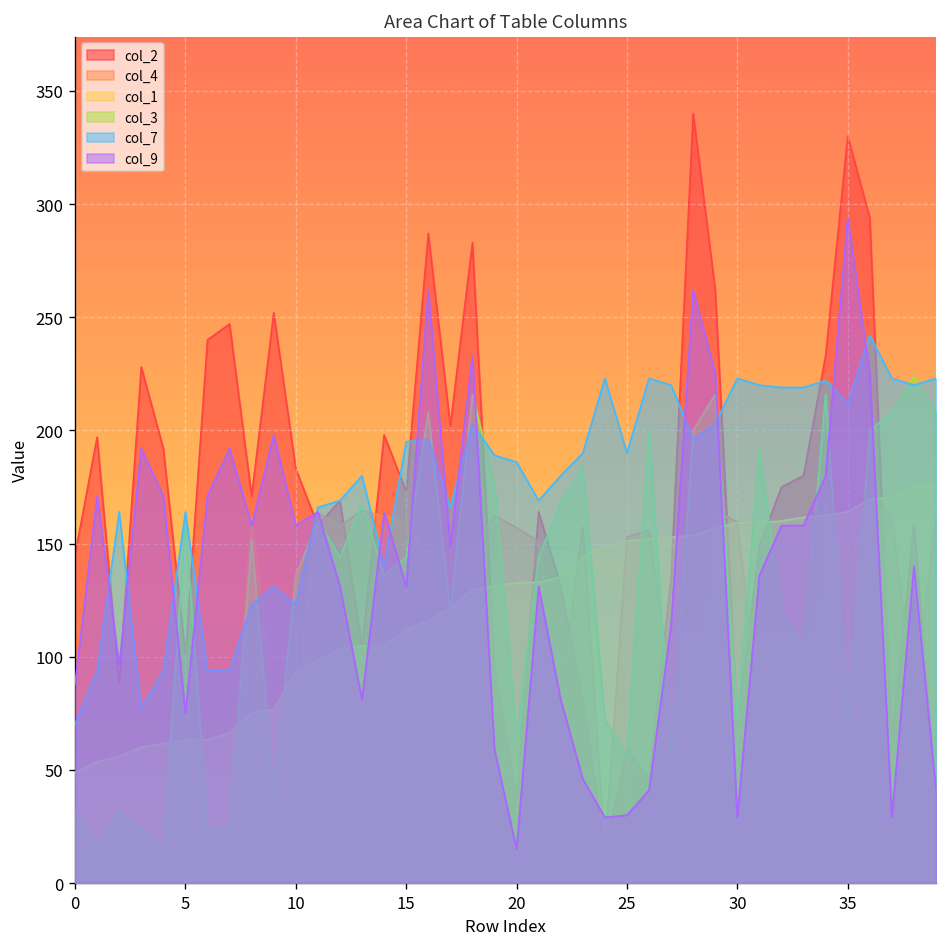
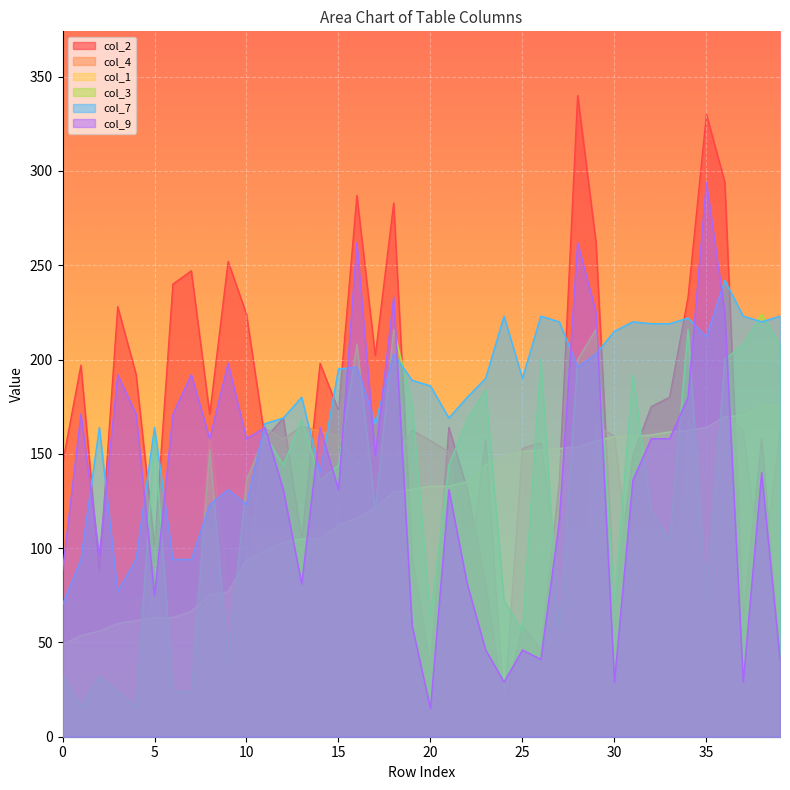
  {
    "col_2": {
      "0": 145,
      "5": 101,
-     "10": 183,
+     "10": 224,
      "15": 173,
      "20": 37,
      "25": 59,
      "30": 70,
      "35": 330
    },
    "col_3": {
      "0": 32,
      "5": 160,
      "10": 136,
      "15": 144,
      "20": 64,
      "25": 56,
      "30": 72,
      "35": 72
    },
    "col_7": {
      "0": 70,
      "5": 164,
      "10": 123,
      "15": 195,
      "20": 186,
      "25": 190,
-     "30": 223,
+     "30": 215,
      "35": 212
    },
    "col_9": {
      "0": 88,
      "5": 75,
      "10": 158,
      "15": 131,
      "20": 15,
-     "25": 30,
+     "25": 46,
      "30": 29,
      "35": 294
    }
  }
